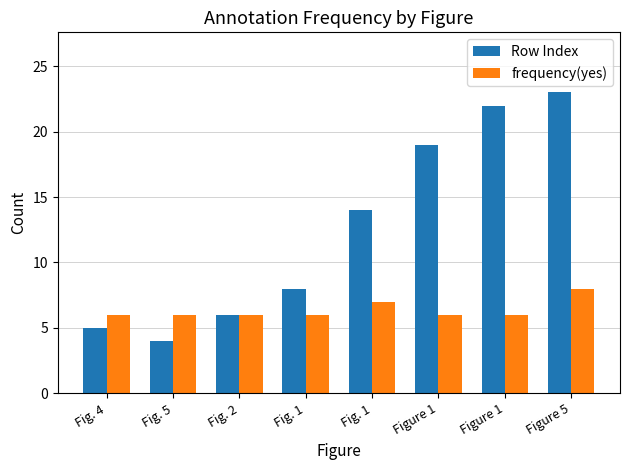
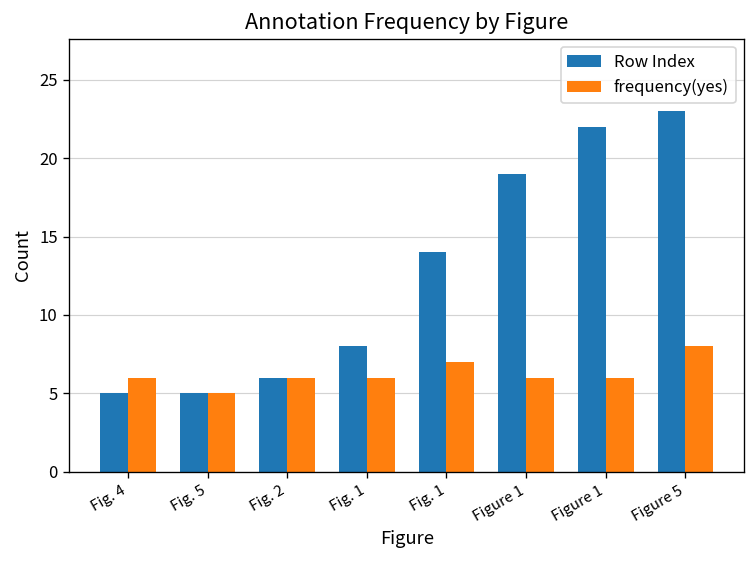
  {
    "Row Index": {
      "Fig. 4": 5,
-     "Fig. 5": 4,
+     "Fig. 5": 5,
      "Fig. 2": 6,
      "Figure 5": 23
    },
    "frequency(yes)": {
      "Fig. 4": 6,
-     "Fig. 5": 6,
+     "Fig. 5": 5,
      "Fig. 2": 6,
      "Figure 5": 8
    }
  }
